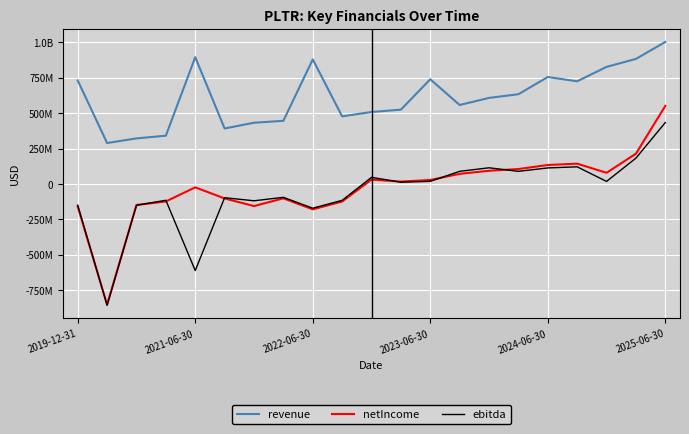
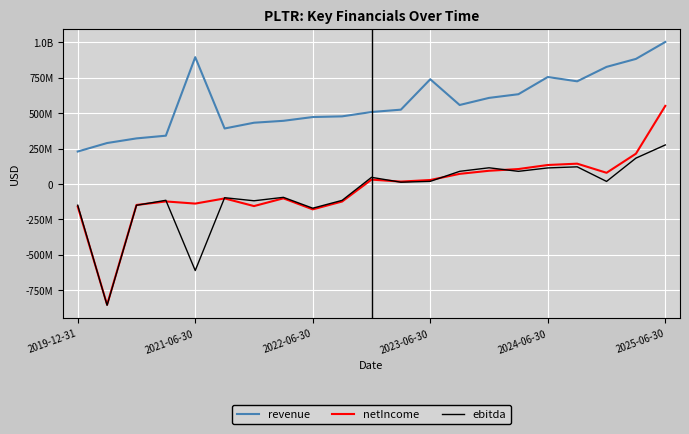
  {
    "revenue": {
-     "2019-12-31": 730000000,
+     "2019-12-31": 230000000,
      "2021-06-30": 900000000,
-     "2022-06-30": 880000000,
+     "2022-06-30": 470000000,
      "2023-06-30": 740000000,
      "2024-06-30": 760000000,
      "2025-06-30": 1000000000
    },
    "netIncome": {
-     "2021-06-30": -20000000,
+     "2021-06-30": -140000000,
      "2024-06-30": 130000000,
      "2025-06-30": 550000000
    },
    "ebitda": {
      "2021-06-30": -610000000,
      "2024-06-30": 110000000,
-     "2025-06-30": 430000000
+     "2025-06-30": 280000000
    }
  }
